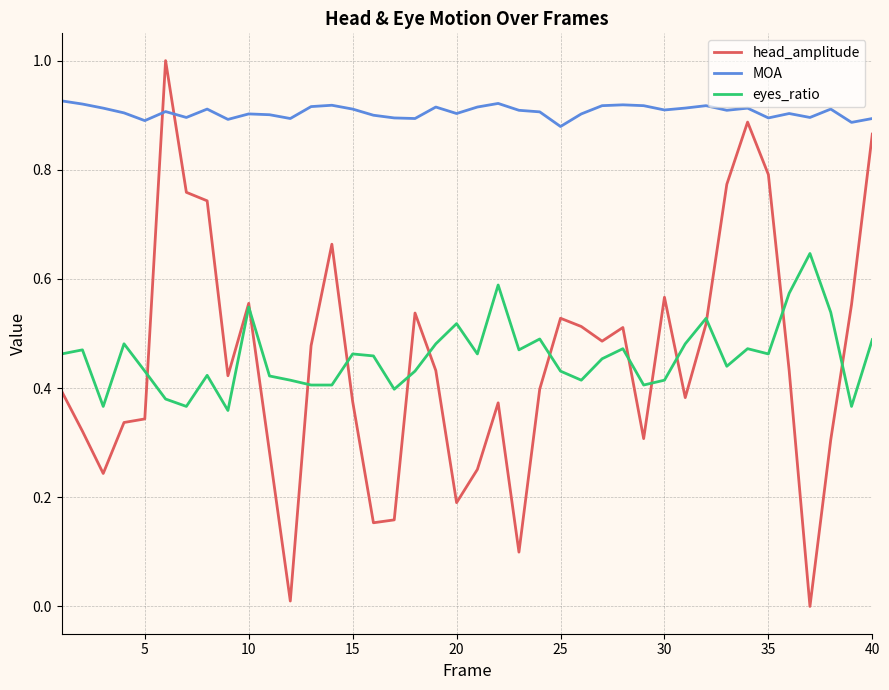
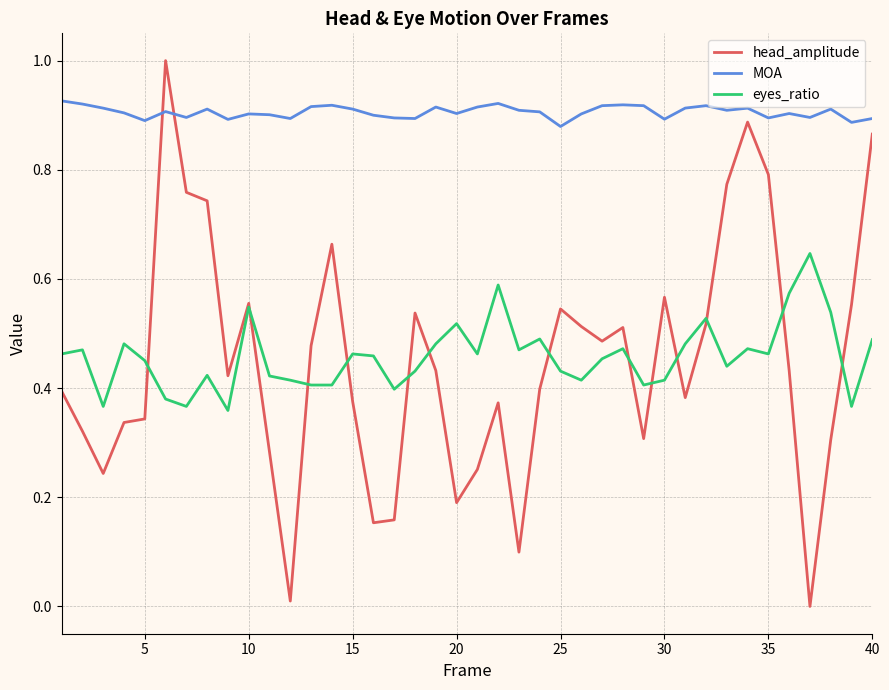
  {
    "head_amplitude": {
      "5": 0.34,
      "10": 0.56,
      "15": 0.38,
      "20": 0.19,
-     "25": 0.53,
+     "25": 0.55,
      "30": 0.57,
      "35": 0.79,
      "40": 0.87
    },
    "MOA": {
      "5": 0.89,
      "10": 0.90,
      "15": 0.91,
      "20": 0.90,
      "25": 0.88,
-     "30": 0.91,
+     "30": 0.89,
      "35": 0.90,
      "40": 0.89
    },
    "eyes_ratio": {
-     "5": 0.43,
+     "5": 0.45,
      "10": 0.55,
      "15": 0.46,
      "20": 0.52,
      "25": 0.43,
      "30": 0.41,
      "35": 0.46,
      "40": 0.49
    }
  }
